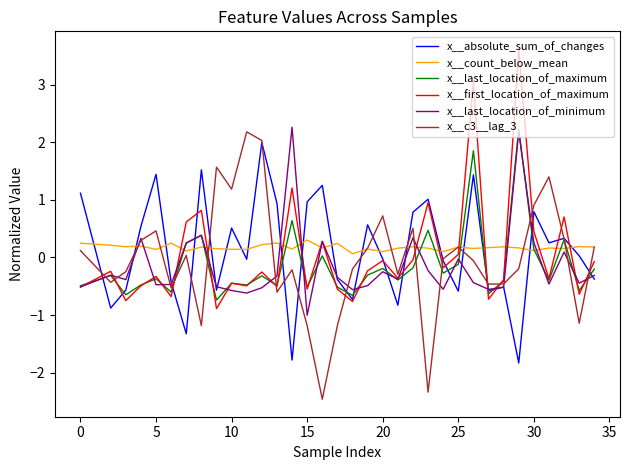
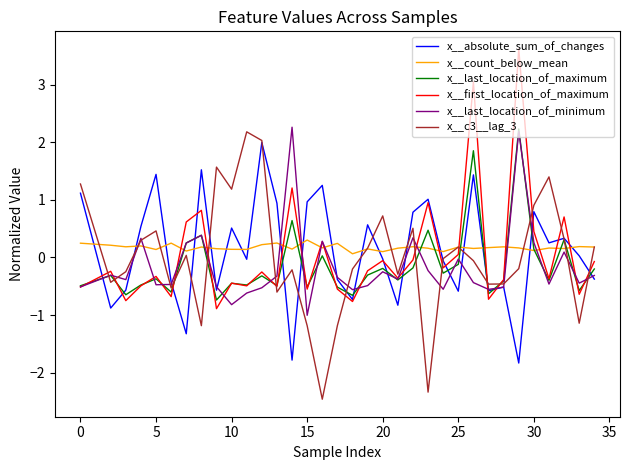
  {
    "x__absolute_sum_of_changes": {
      "0": 1.1,
      "5": 1.4,
      "10": 0.5,
      "15": 1.0,
      "25": -0.6,
      "30": 0.8
    },
    "x__count_below_mean": {
      "0": 0.2,
      "5": 0.1,
      "10": 0.1,
      "15": 0.3,
      "20": 0.1
    },
    "x__last_location_of_maximum": {
      "20": -0.2,
      "25": -0.1
    },
    "x__first_location_of_maximum": {
      "25": 0.1,
      "30": 0.5
    },
    "x__last_location_of_minimum": {
      "5": -0.5,
-     "10": -0.6,
+     "10": -0.8,
      "15": -1.0,
      "20": -0.2,
      "25": 0.0,
      "30": 0.3
    },
    "x__c3__lag_3": {
-     "0": 0.1,
+     "0": 1.3,
      "5": 0.5,
      "10": 1.2,
      "15": -1.2,
      "20": 0.7,
      "30": 0.9
    }
  }
